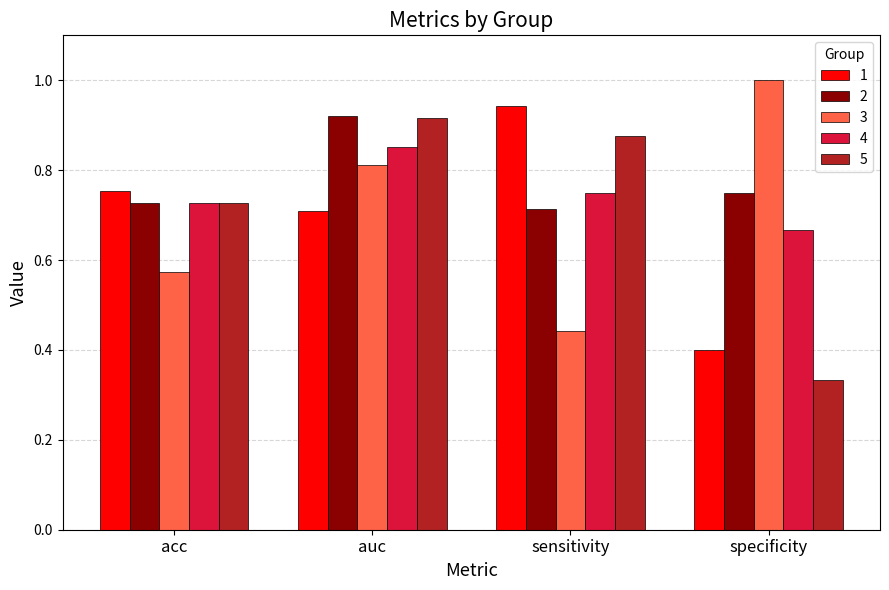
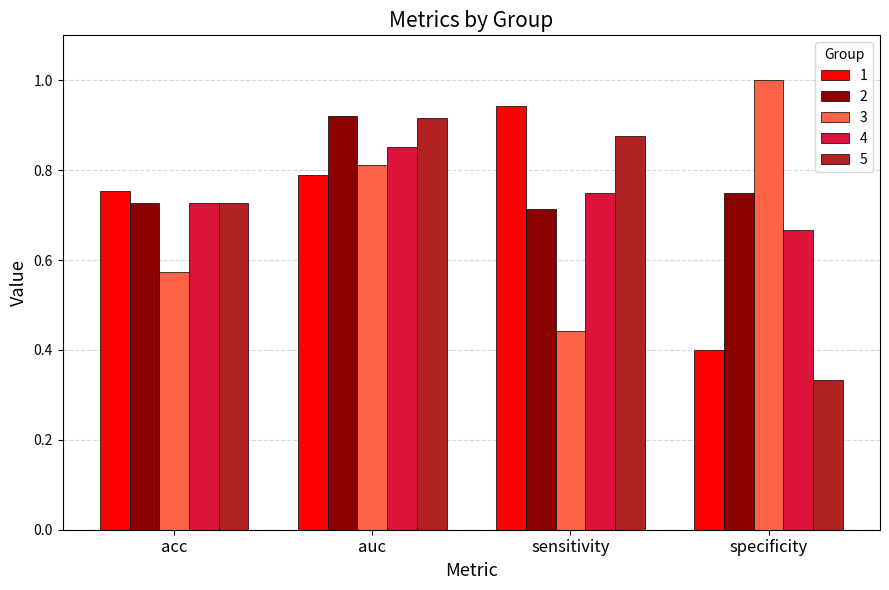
  {
    "1": {
      "acc": 0.75,
-     "auc": 0.71,
+     "auc": 0.79,
      "sensitivity": 0.94,
      "specificity": 0.40
    },
    "2": {
      "acc": 0.73,
      "auc": 0.92,
      "sensitivity": 0.71,
      "specificity": 0.75
    },
    "3": {
      "acc": 0.57,
      "auc": 0.81,
      "sensitivity": 0.44,
      "specificity": 1.00
    }
  }
